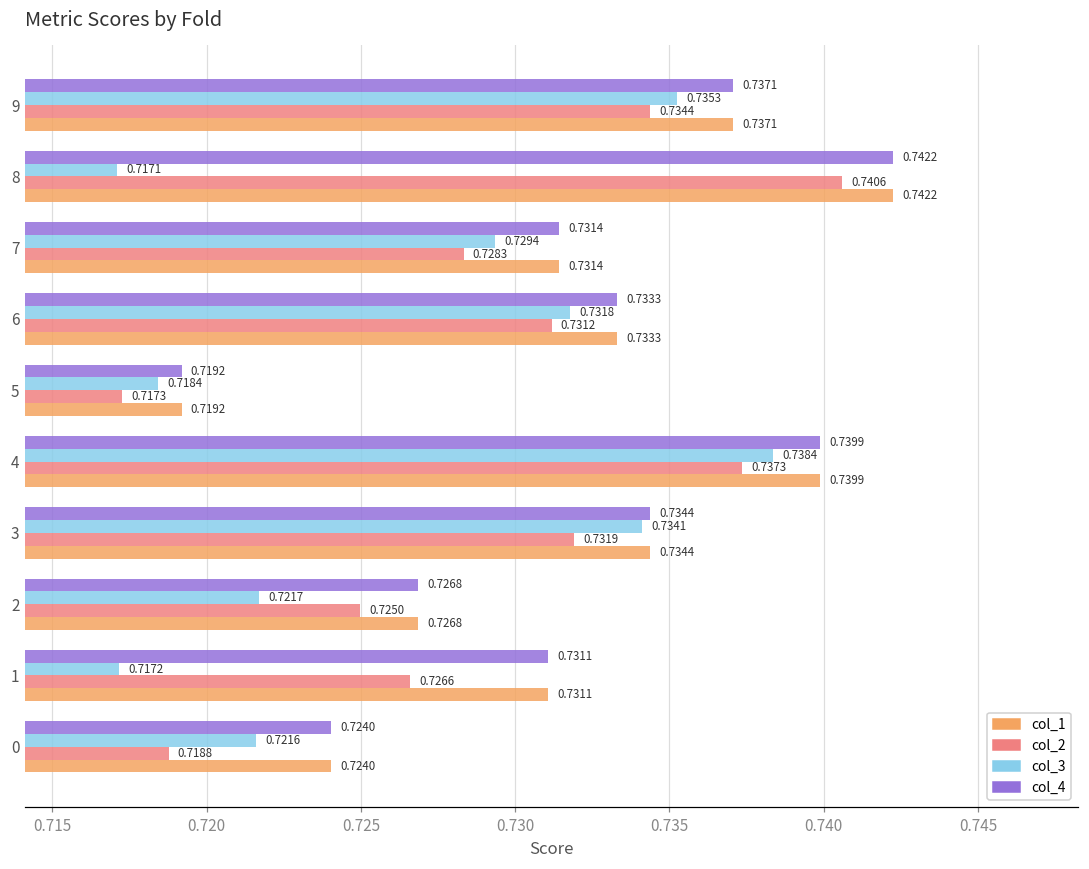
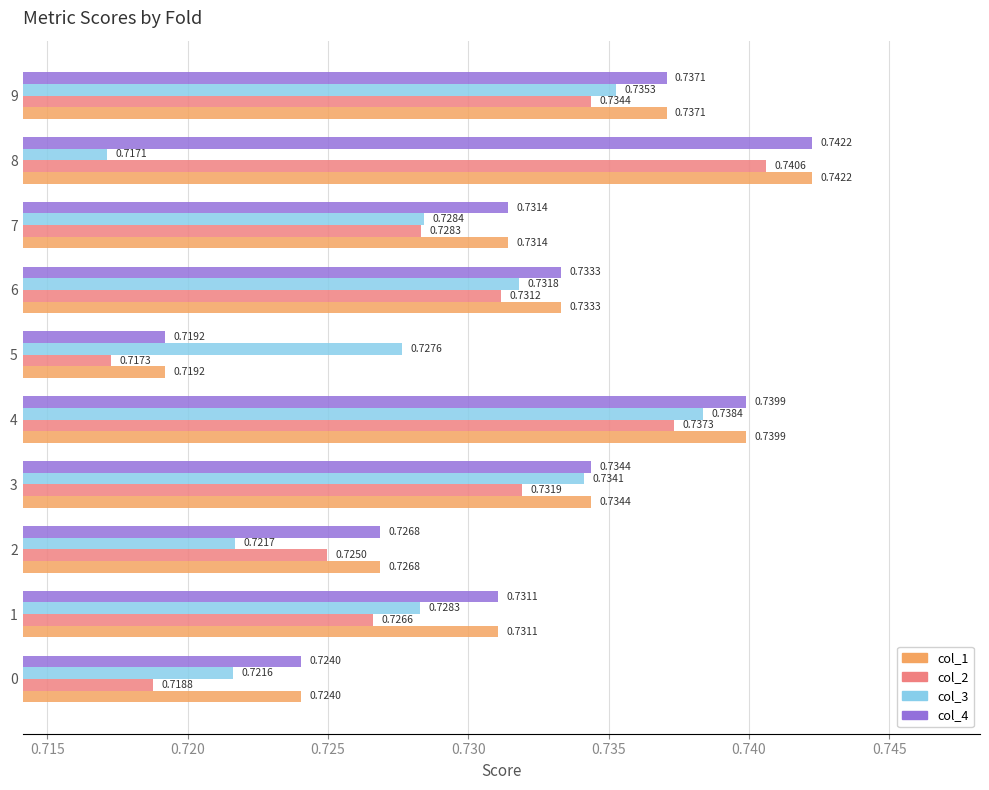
  {
    "col_3": {
      "9": 0.7353,
      "8": 0.7171,
-     "7": 0.7294,
+     "7": 0.7284,
      "6": 0.7318,
-     "5": 0.7184,
+     "5": 0.7276,
      "4": 0.7384,
      "3": 0.7341,
      "2": 0.7217,
-     "1": 0.7172,
+     "1": 0.7283,
      "0": 0.7216
    },
    "col_4": {
      "9": 0.7371,
      "8": 0.7422,
      "7": 0.7314,
      "6": 0.7333,
      "5": 0.7192,
      "4": 0.7399,
      "3": 0.7344,
      "2": 0.7268,
      "1": 0.7311,
      "0": 0.7240
    }
  }
